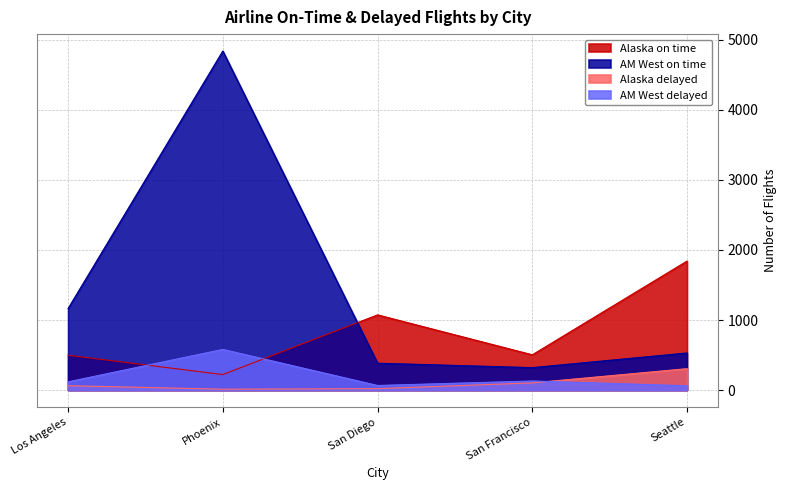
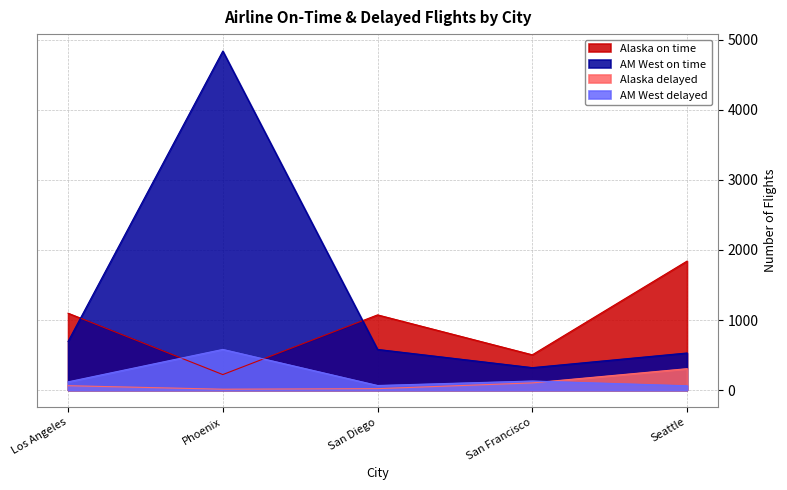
  {
    "Alaska on time": {
-     "Los Angeles": 500,
+     "Los Angeles": 1100,
      "Phoenix": 200,
      "San Diego": 1100,
      "San Francisco": 500,
      "Seattle": 1800
    },
    "AM West on time": {
-     "Los Angeles": 1200,
+     "Los Angeles": 700,
      "Phoenix": 4800,
-     "San Diego": 400,
+     "San Diego": 600,
      "San Francisco": 300,
      "Seattle": 500
    },
    "Alaska delayed": {
      "Los Angeles": 100,
      "Phoenix": 0,
      "San Diego": 0,
      "Seattle": 300
    },
    "AM West delayed": {
      "Los Angeles": 100,
      "Phoenix": 600,
      "San Diego": 100,
      "Seattle": 100
    }
  }
